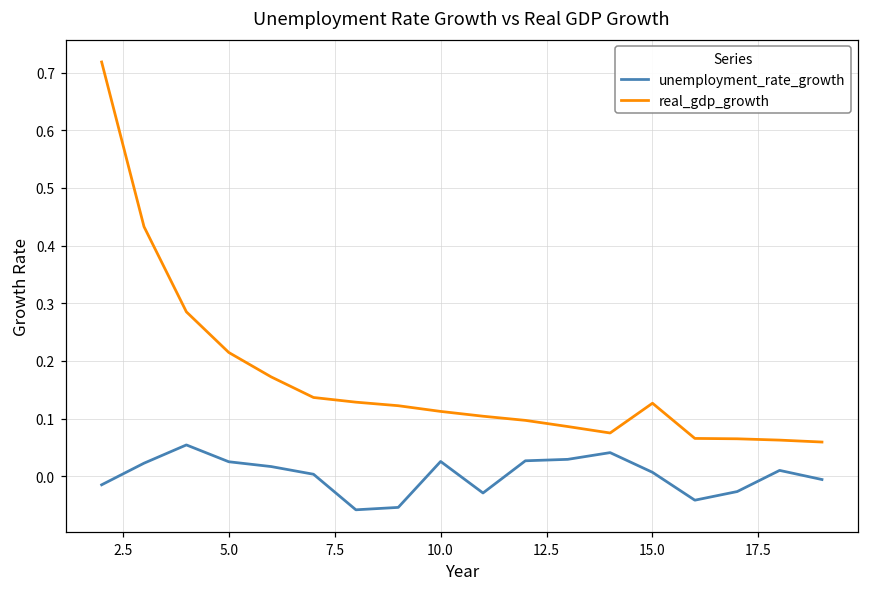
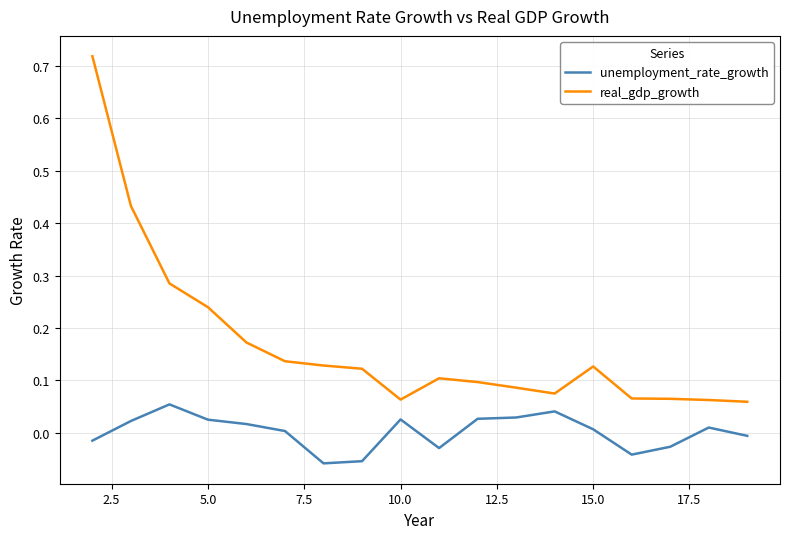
  {
    "unemployment_rate_growth": {
      "5.0": 0.03,
      "10.0": 0.03,
      "15.0": 0.01
    },
    "real_gdp_growth": {
-     "5.0": 0.21,
-     "10.0": 0.11,
+     "5.0": 0.24,
+     "10.0": 0.06,
      "15.0": 0.13
    }
  }
